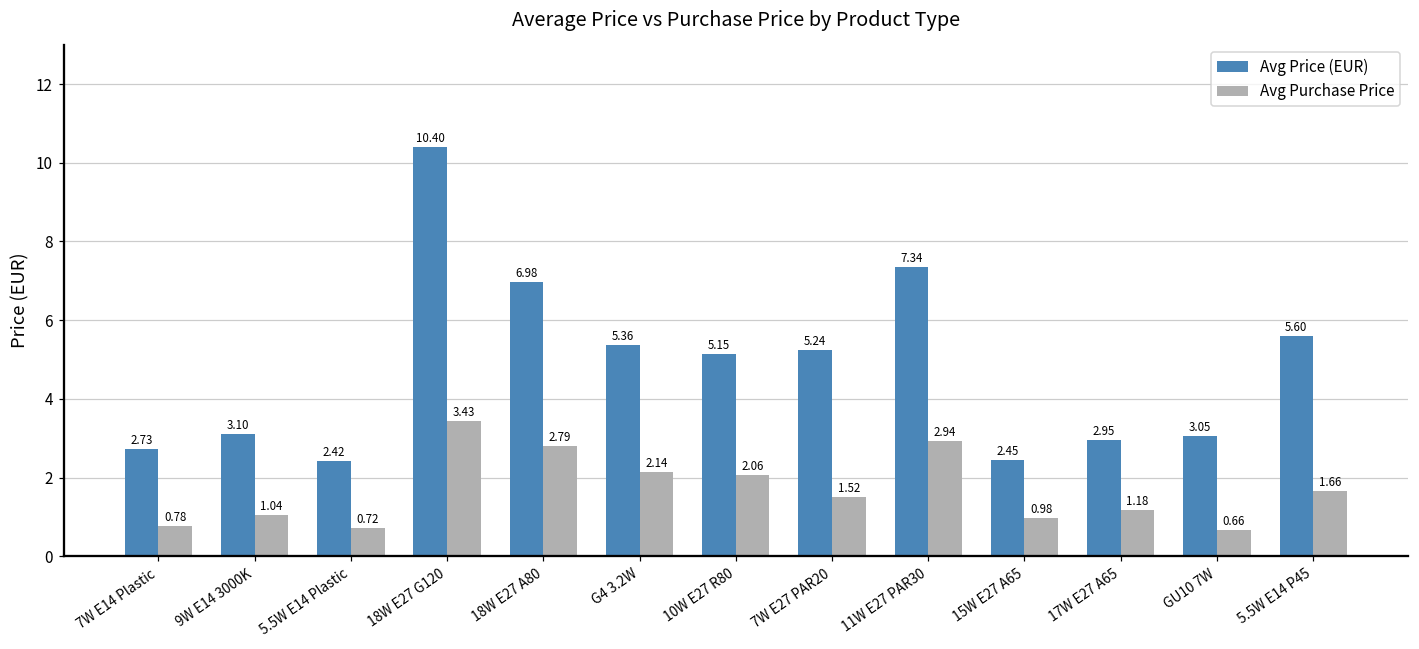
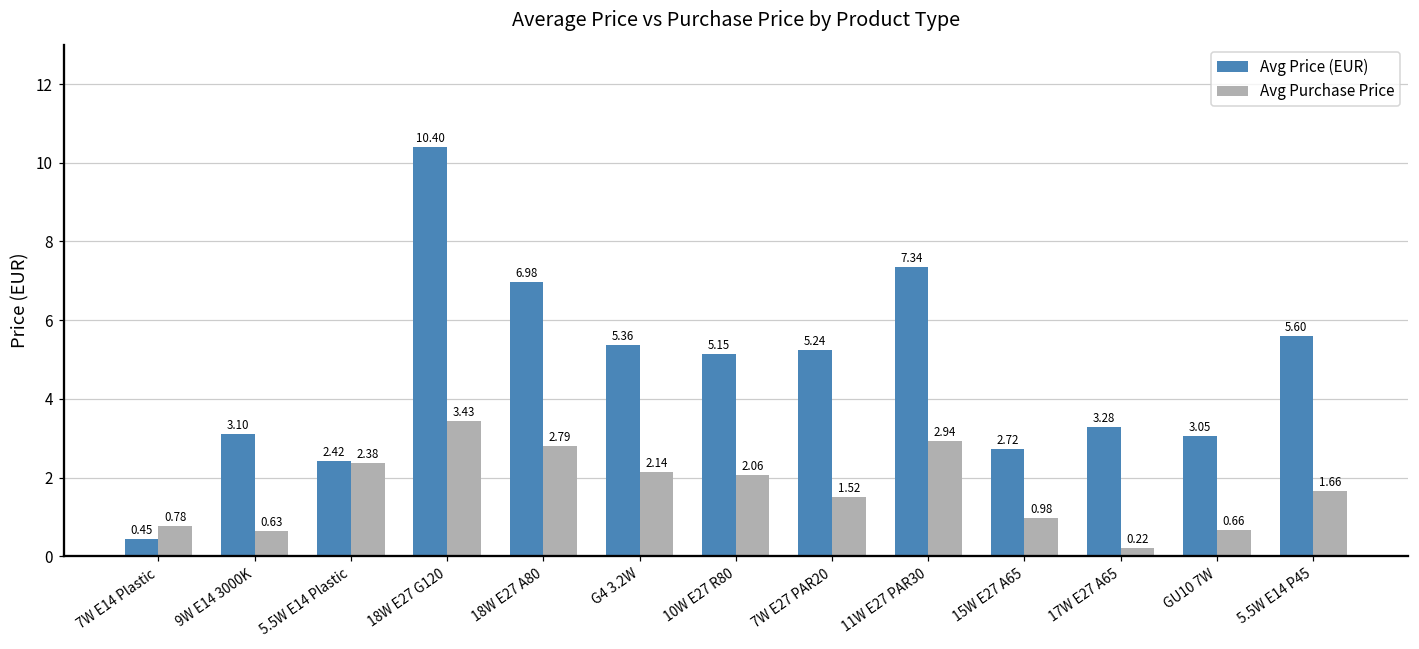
  {
    "Avg Price (EUR)": {
-     "7W E14 Plastic": 2.73,
+     "7W E14 Plastic": 0.45,
      "9W E14 3000K": 3.10,
      "5.5W E14 Plastic": 2.42,
      "18W E27 G120": 10.40,
      "18W E27 A80": 6.98,
      "G4 3.2W": 5.36,
      "10W E27 R80": 5.15,
      "7W E27 PAR20": 5.24,
      "11W E27 PAR30": 7.34,
-     "15W E27 A65": 2.45,
-     "17W E27 A65": 2.95,
+     "15W E27 A65": 2.72,
+     "17W E27 A65": 3.28,
      "GU10 7W": 3.05,
      "5.5W E14 P45": 5.60
    },
    "Avg Purchase Price": {
      "7W E14 Plastic": 0.78,
-     "9W E14 3000K": 1.04,
-     "5.5W E14 Plastic": 0.72,
+     "9W E14 3000K": 0.63,
+     "5.5W E14 Plastic": 2.38,
      "18W E27 G120": 3.43,
      "18W E27 A80": 2.79,
      "G4 3.2W": 2.14,
      "10W E27 R80": 2.06,
      "7W E27 PAR20": 1.52,
      "11W E27 PAR30": 2.94,
      "15W E27 A65": 0.98,
-     "17W E27 A65": 1.18,
+     "17W E27 A65": 0.22,
      "GU10 7W": 0.66,
      "5.5W E14 P45": 1.66
    }
  }
